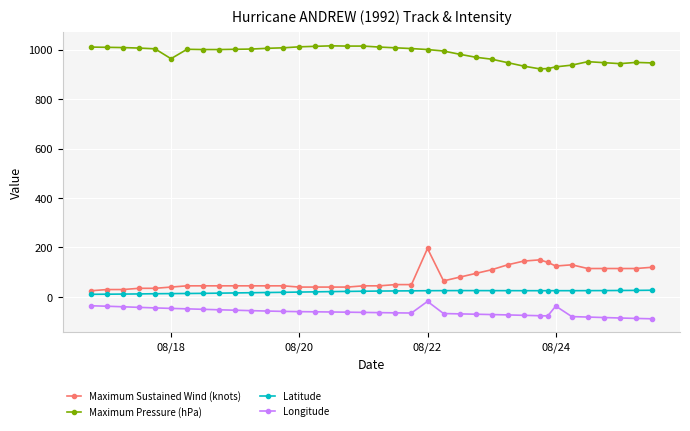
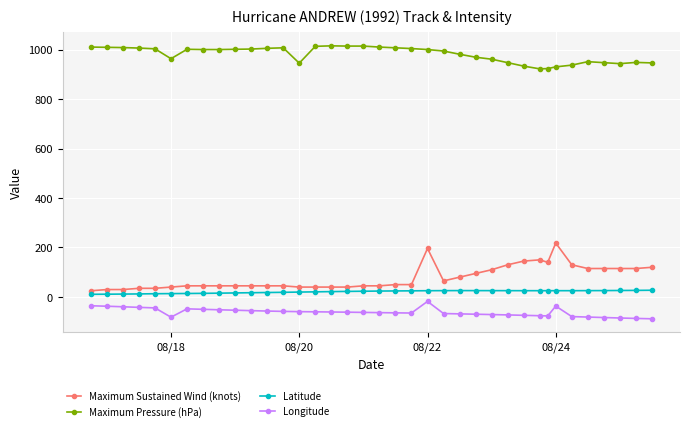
  {
    "Maximum Sustained Wind (knots)": {
      "08/18": 40,
      "08/20": 40,
      "08/22": 200,
-     "08/24": 130
+     "08/24": 220
    },
    "Maximum Pressure (hPa)": {
      "08/18": 960,
-     "08/20": 1010,
+     "08/20": 950,
      "08/22": 1000,
      "08/24": 930
    },
    "Latitude": {
      "08/18": 10,
      "08/20": 20,
      "08/22": 30,
      "08/24": 30
    },
    "Longitude": {
-     "08/18": -50,
+     "08/18": -80,
      "08/20": -60,
      "08/22": -20,
      "08/24": -40
    }
  }
